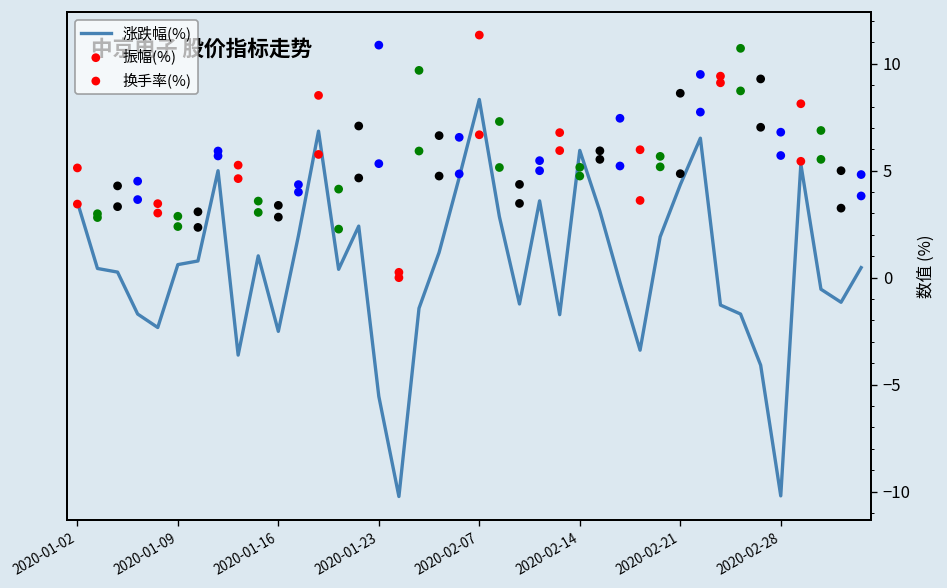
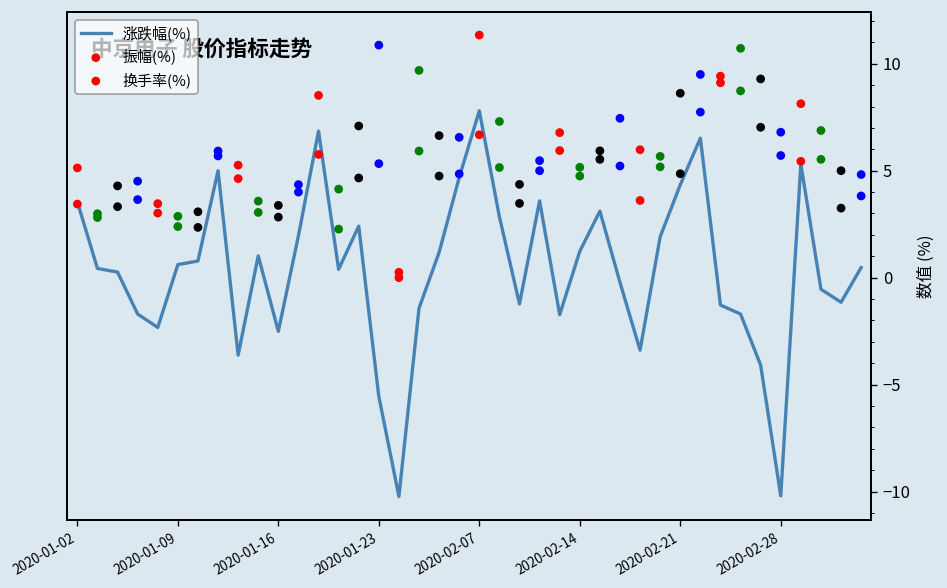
  {
    "涨跌幅(%)": {
      "2020-01-09": 0.6,
      "2020-01-16": -2.5,
      "2020-01-23": -5.6,
-     "2020-02-07": 8.3,
-     "2020-02-14": 6.0,
+     "2020-02-07": 7.8,
+     "2020-02-14": 1.2,
      "2020-02-21": 4.3,
      "2020-02-28": -10.2
    }
  }
